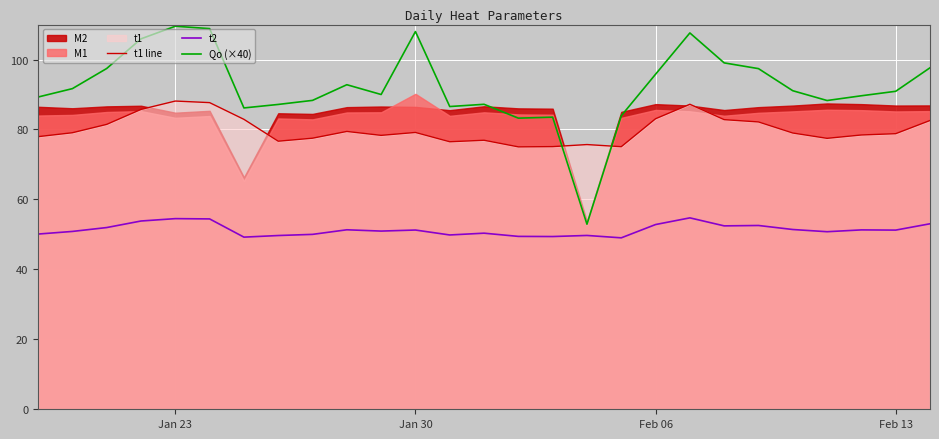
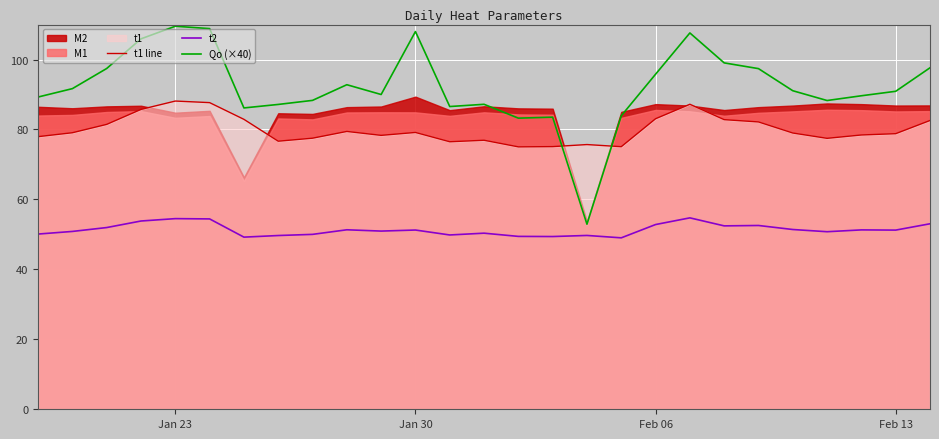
  {
    "M2": {
      "Jan 23": 85,
-     "Jan 30": 86,
+     "Jan 30": 89,
      "Feb 06": 87,
      "Feb 13": 87
    },
    "t2": {
      "Jan 23": 55,
      "Jan 30": 51,
      "Feb 06": 53,
      "Feb 13": 51
    },
    "M1": {
      "Jan 23": 83,
-     "Jan 30": 90,
+     "Jan 30": 85,
      "Feb 06": 86,
      "Feb 13": 85
    },
    "t1": {
      "Jan 23": 88,
      "Jan 30": 79,
      "Feb 06": 83,
      "Feb 13": 79
    },
    "Qo (×40)": {
      "Jan 23": 110,
      "Jan 30": 108,
      "Feb 06": 96,
      "Feb 13": 91
    }
  }
